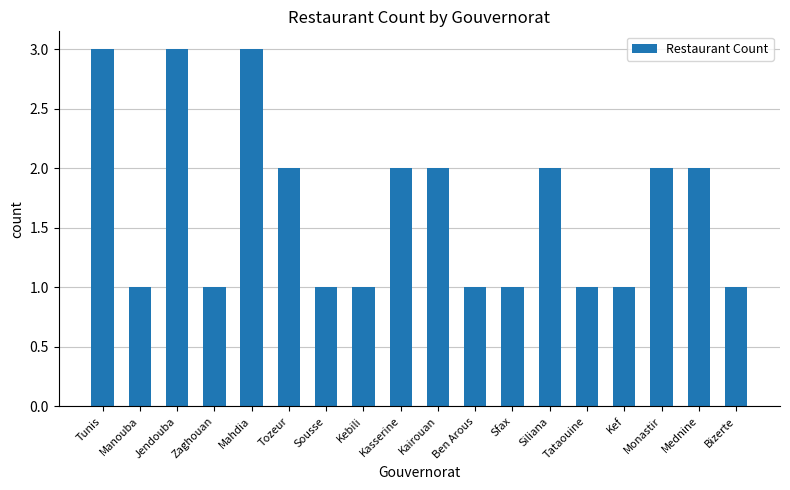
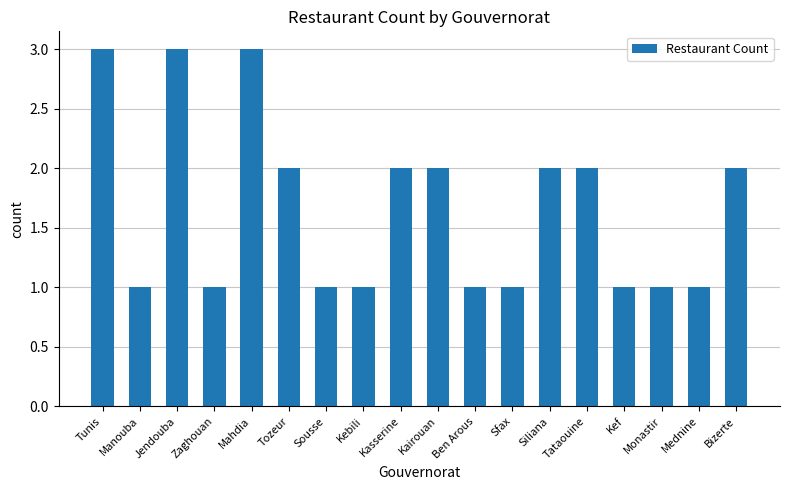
  {
    "Tunis": 3,
    "Manouba": 1,
    "Jendouba": 3,
    "Zaghouan": 1,
    "Mahdia": 3,
    "Tozeur": 2,
    "Sousse": 1,
    "Kebili": 1,
    "Kasserine": 2,
    "Kairouan": 2,
    "Ben Arous": 1,
    "Sfax": 1,
    "Siliana": 2,
-   "Tataouine": 1,
+   "Tataouine": 2,
    "Kef": 1,
-   "Monastir": 2,
-   "Mednine": 2,
-   "Bizerte": 1
+   "Monastir": 1,
+   "Mednine": 1,
+   "Bizerte": 2
  }
